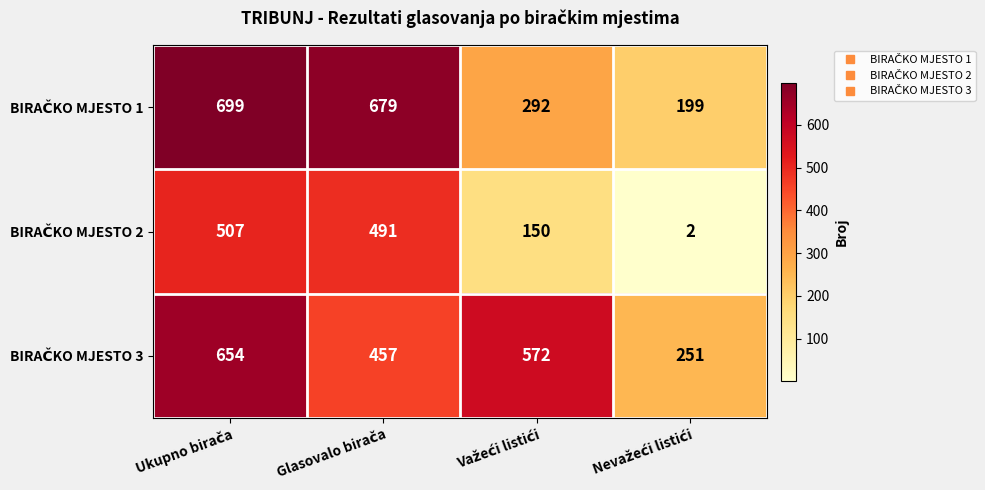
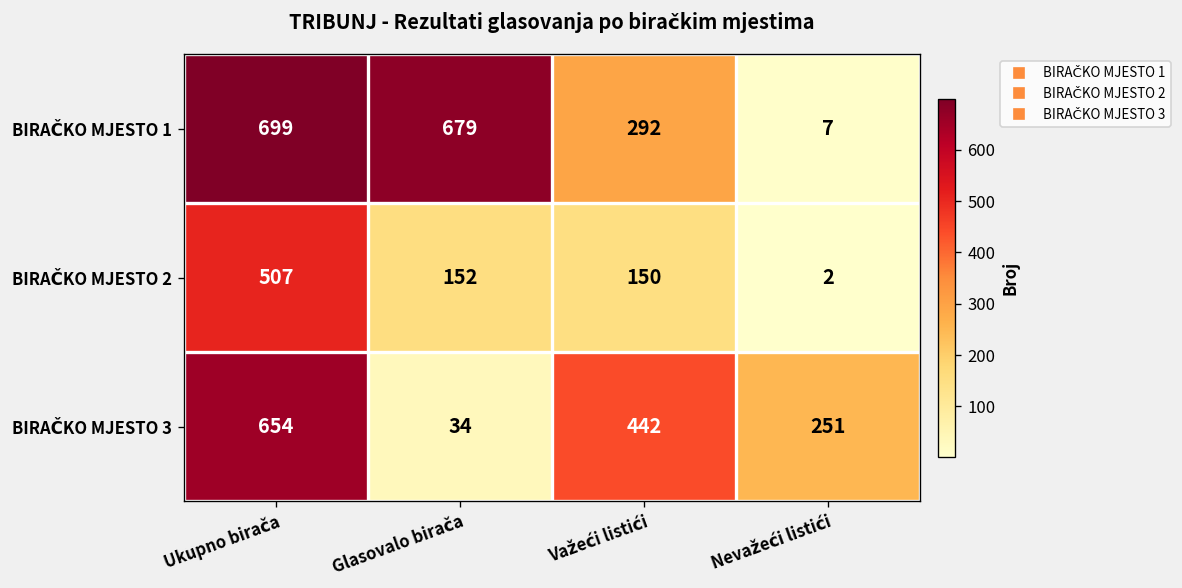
  {
    "BIRAČKO MJESTO 1": {
      "Ukupno birača": 699,
      "Glasovalo birača": 679,
      "Važeći listići": 292,
-     "Nevažeći listići": 199
+     "Nevažeći listići": 7
    },
    "BIRAČKO MJESTO 2": {
      "Ukupno birača": 507,
-     "Glasovalo birača": 491,
+     "Glasovalo birača": 152,
      "Važeći listići": 150,
      "Nevažeći listići": 2
    },
    "BIRAČKO MJESTO 3": {
      "Ukupno birača": 654,
-     "Glasovalo birača": 457,
-     "Važeći listići": 572,
+     "Glasovalo birača": 34,
+     "Važeći listići": 442,
      "Nevažeći listići": 251
    }
  }
